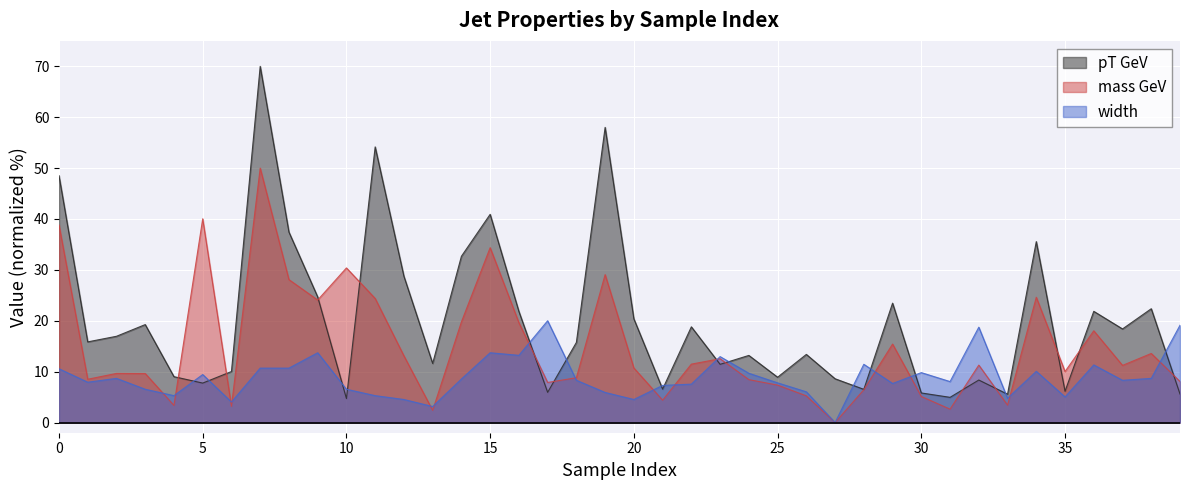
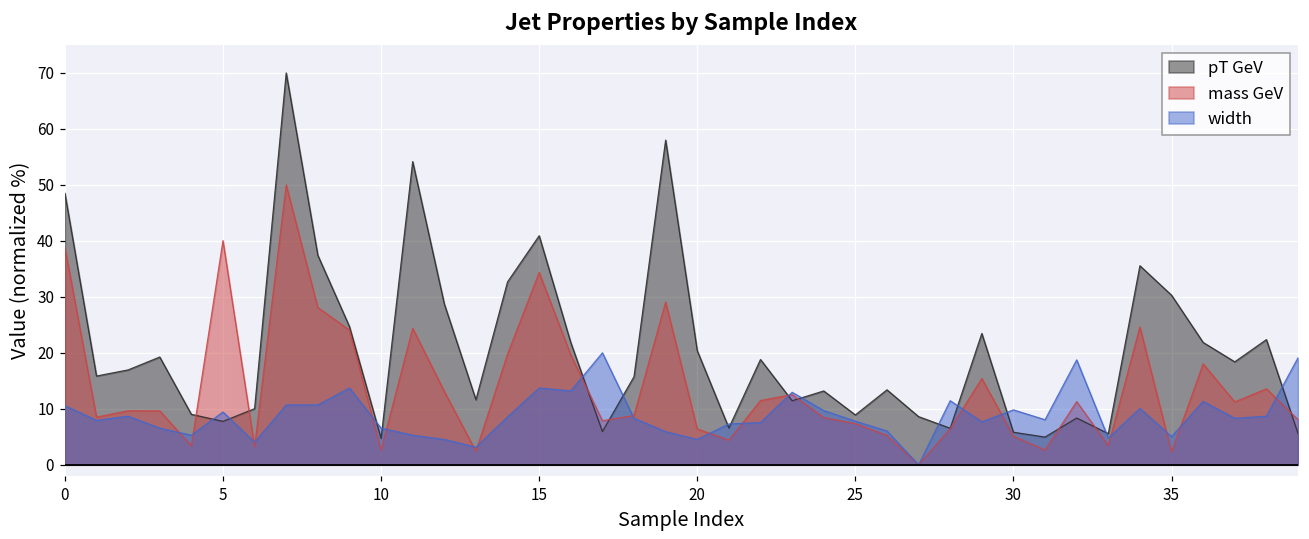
  {
    "pT GeV": {
      "0": 49,
      "5": 8,
      "10": 5,
      "15": 41,
      "20": 20,
      "25": 9,
      "30": 6,
-     "35": 6
+     "35": 30
    },
    "mass GeV": {
      "0": 39,
      "5": 40,
-     "10": 30,
+     "10": 3,
      "15": 34,
-     "20": 11,
+     "20": 6,
      "30": 5,
-     "35": 10
+     "35": 2
    },
    "width": {
      "0": 11,
      "5": 9,
      "10": 7,
      "15": 14,
      "20": 5,
      "30": 10,
      "35": 5
    }
  }
